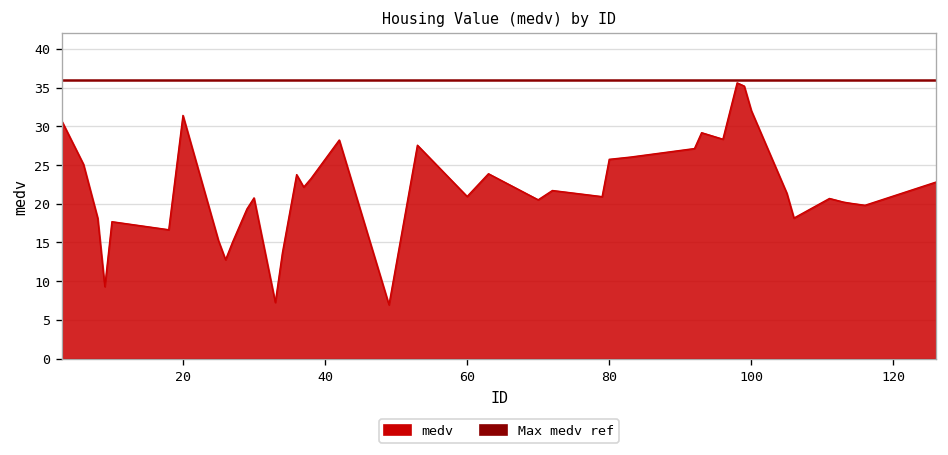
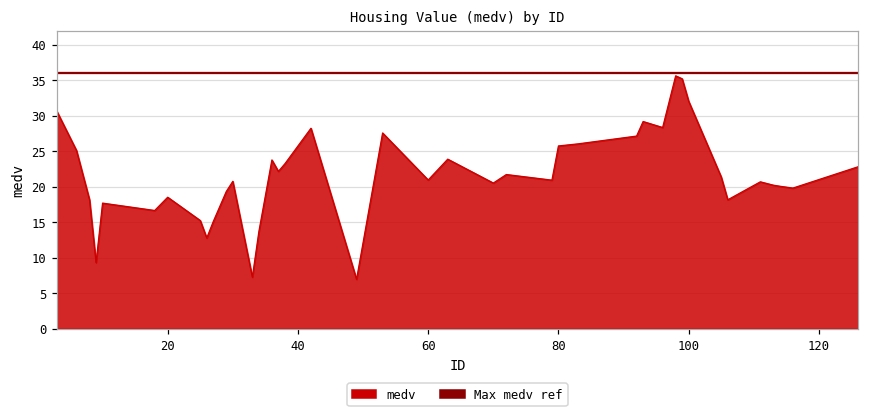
  {
-   "20": 31,
+   "20": 19,
    "60": 21,
    "80": 26,
    "100": 32
  }
